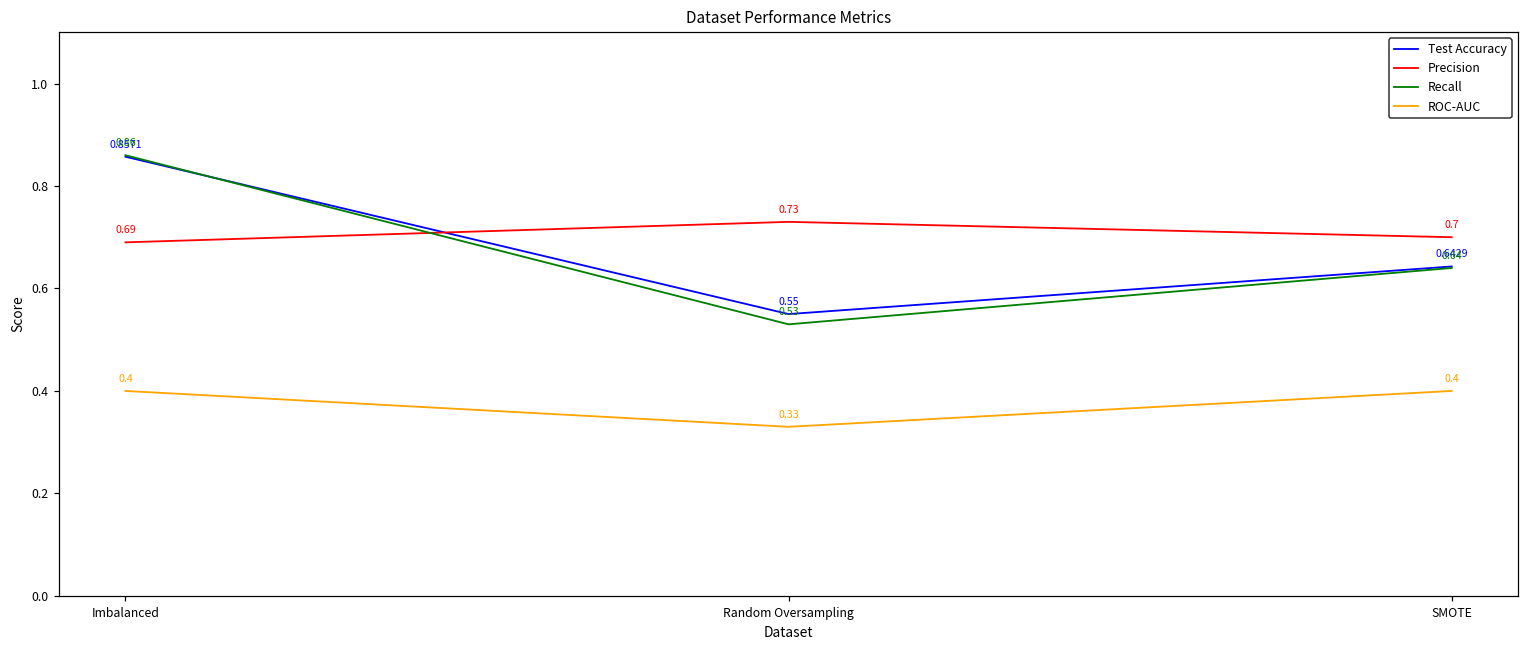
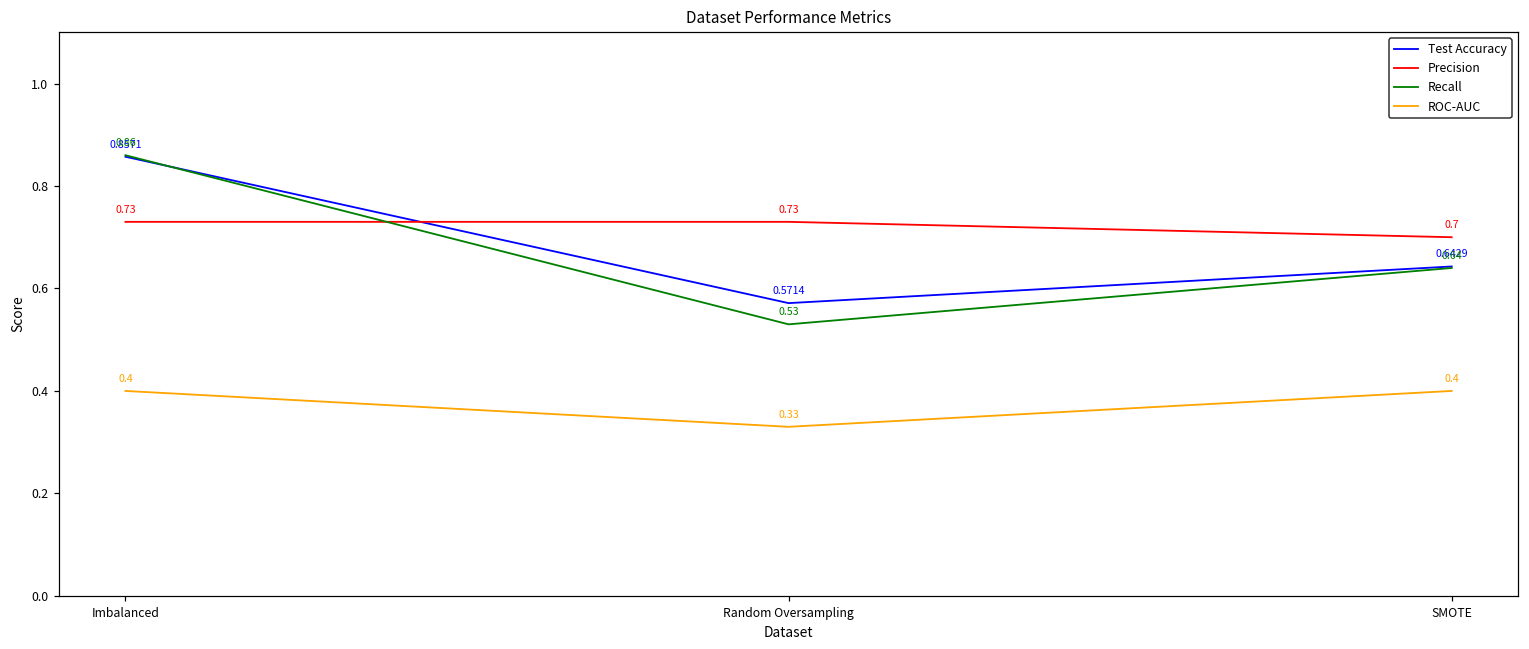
  {
    "Test Accuracy": {
-     "Random Oversampling": 0.55
+     "Random Oversampling": 0.5714
    },
    "Precision": {
-     "Imbalanced": 0.69,
+     "Imbalanced": 0.73,
      "Random Oversampling": 0.73,
      "SMOTE": 0.7
    },
    "Recall": {
      "Random Oversampling": 0.53
    },
    "ROC-AUC": {
      "Imbalanced": 0.4,
      "Random Oversampling": 0.33,
      "SMOTE": 0.4
    }
  }
